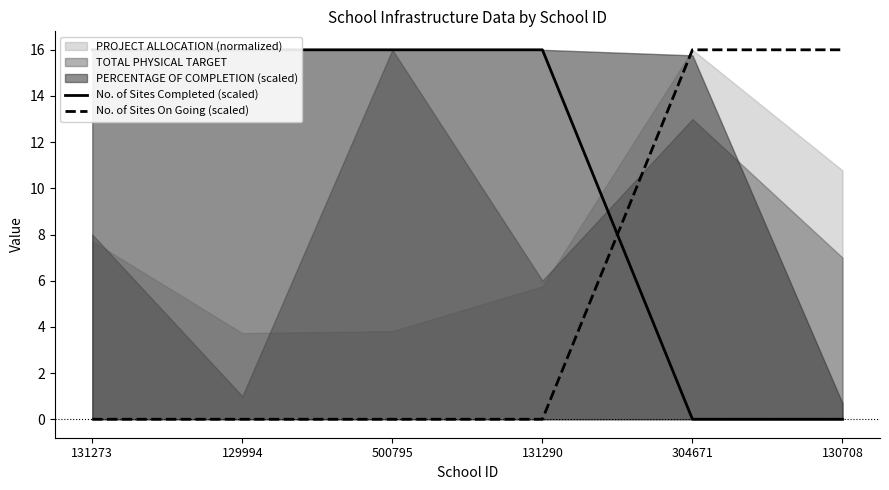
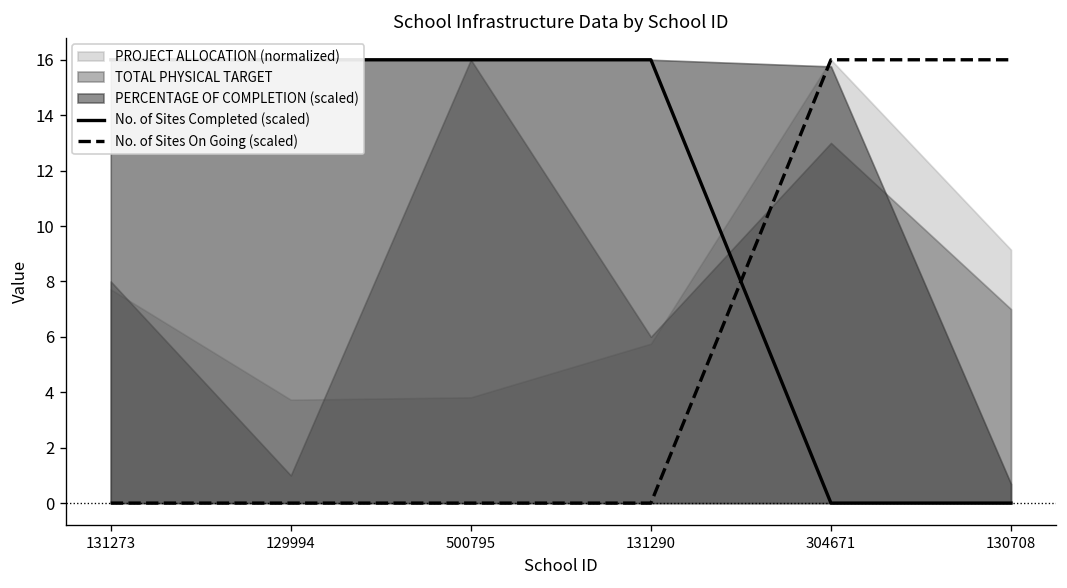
  {
    "PROJECT ALLOCATION (normalized)": {
      "131273": 7.7,
      "129994": 3.7,
      "500795": 3.8,
      "131290": 5.8,
-     "130708": 10.8
+     "130708": 9.1
    }
  }
